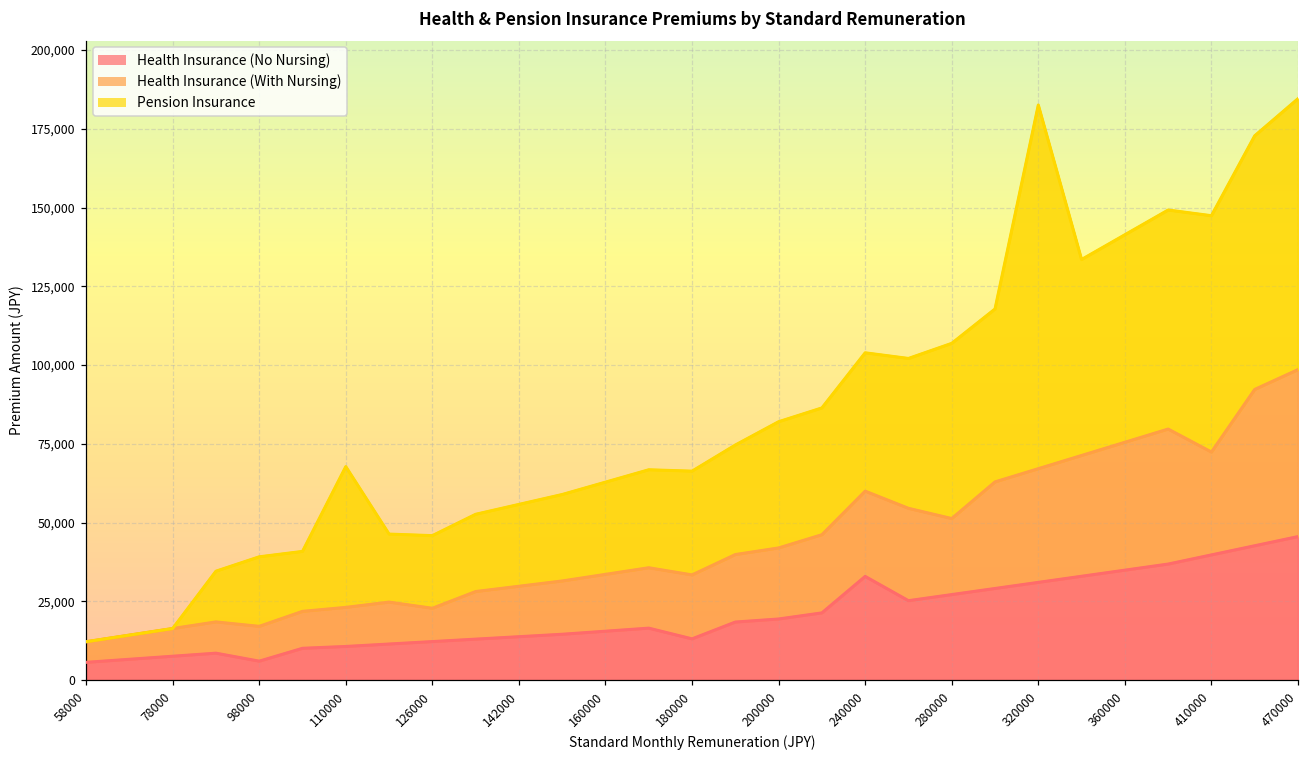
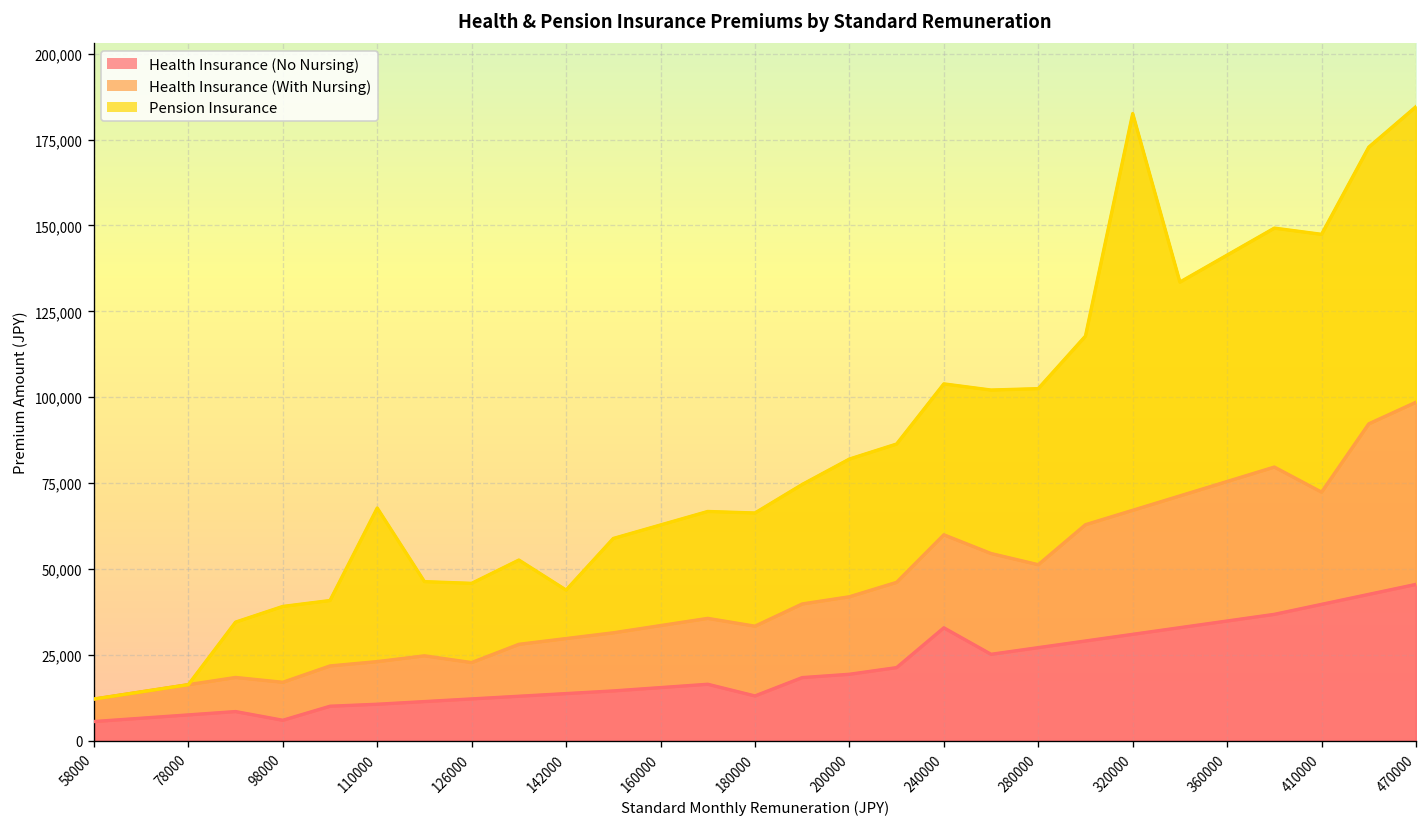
  {
    "Health Insurance (No Nursing)": {
      "58000": "6,000",
      "78000": "8,000",
      "98000": "6,000",
      "110000": "11,000",
      "126000": "12,000",
      "142000": "14,000",
      "160000": "16,000",
      "180000": "13,000",
      "200000": "19,000",
      "240000": "33,000",
      "280000": "27,000",
      "320000": "31,000",
      "360000": "35,000",
      "410000": "40,000",
      "470000": "46,000"
    },
    "Health Insurance (With Nursing)": {
      "98000": "11,000",
      "110000": "12,000",
      "126000": "11,000",
      "142000": "16,000",
      "160000": "18,000",
      "180000": "20,000",
      "200000": "23,000",
      "240000": "27,000",
      "280000": "24,000",
      "320000": "36,000",
      "360000": "41,000",
      "410000": "33,000",
      "470000": "53,000"
    },
    "Pension Insurance": {
      "98000": "22,000",
      "110000": "45,000",
      "126000": "23,000",
-     "142000": "26,000",
+     "142000": "14,000",
      "160000": "29,000",
      "180000": "33,000",
      "200000": "40,000",
      "240000": "44,000",
-     "280000": "56,000",
+     "280000": "51,000",
      "320000": "115,000",
      "360000": "66,000",
      "410000": "75,000",
      "470000": "86,000"
    }
  }
